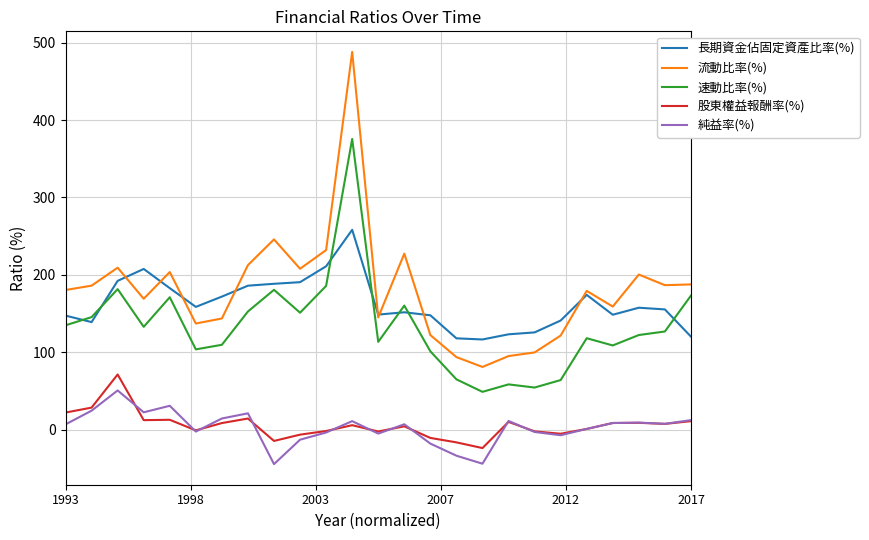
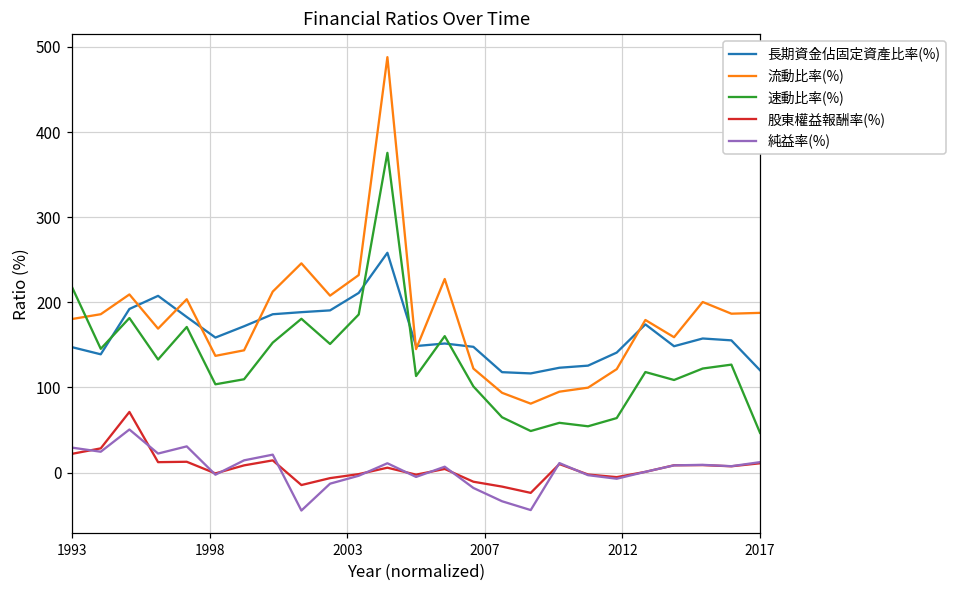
  {
    "長期資金佔固定資產比率(%)": {
      "1993": 150,
      "2017": 120
    },
    "流動比率(%)": {
      "1993": 180,
      "2017": 190
    },
    "速動比率(%)": {
-     "1993": 130,
-     "2017": 170
+     "1993": 220,
+     "2017": 50
    },
    "股東權益報酬率(%)": {
      "1993": 20
    },
    "純益率(%)": {
-     "1993": 10
+     "1993": 30
    }
  }
